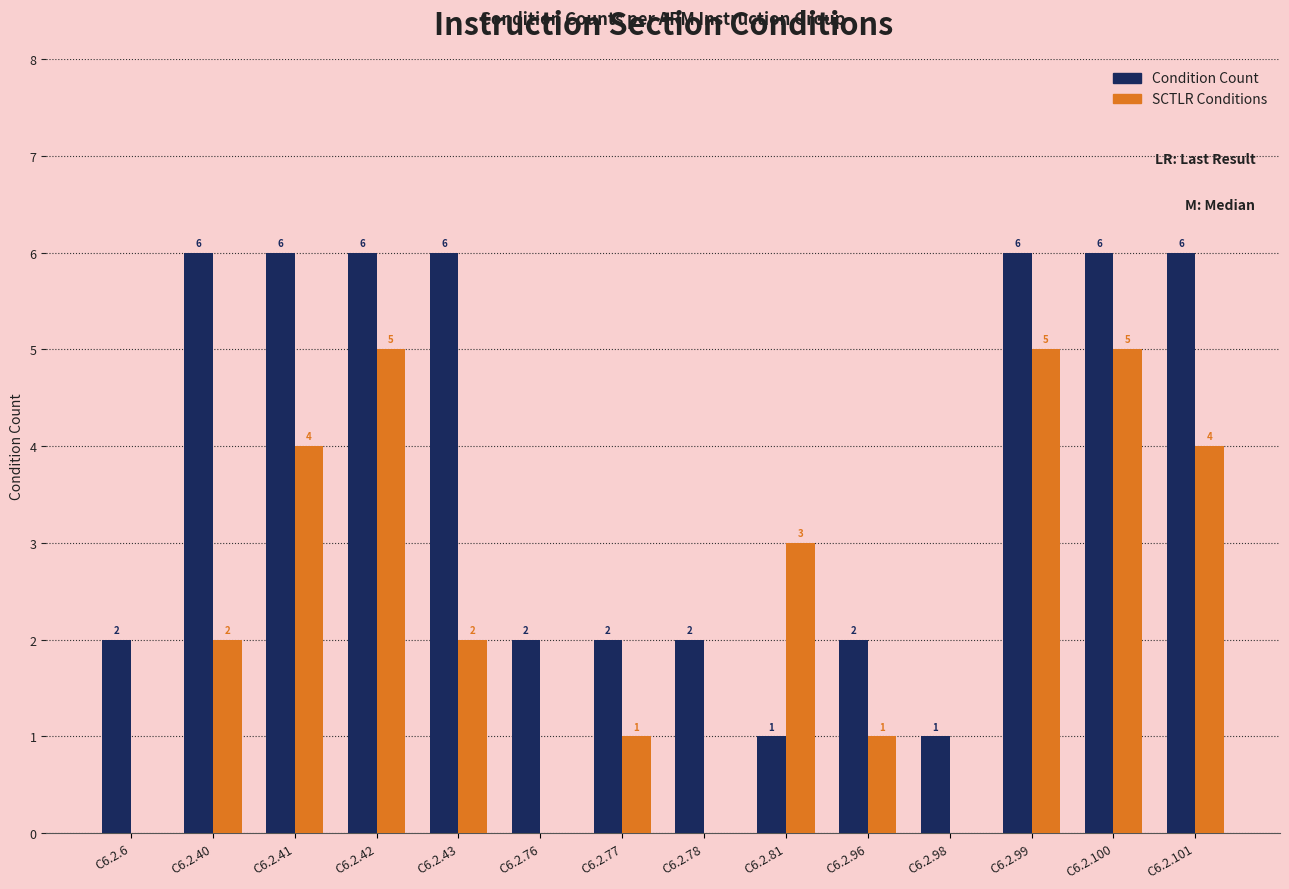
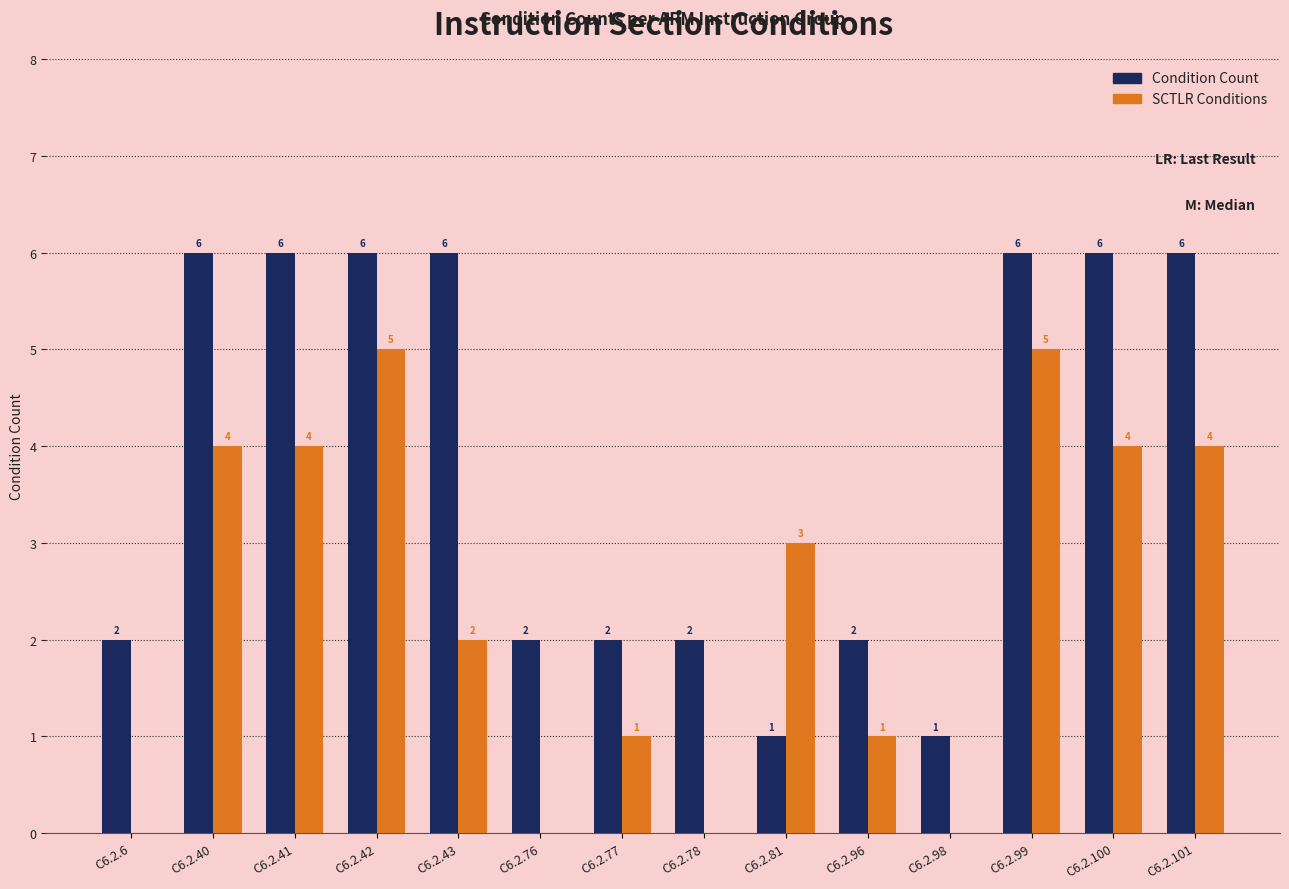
  {
    "Condition Count": {
      "C6.2.6": 2,
      "C6.2.40": 6,
      "C6.2.41": 6,
      "C6.2.42": 6,
      "C6.2.43": 6,
      "C6.2.76": 2,
      "C6.2.77": 2,
      "C6.2.78": 2,
      "C6.2.81": 1,
      "C6.2.96": 2,
      "C6.2.98": 1,
      "C6.2.99": 6,
      "C6.2.100": 6,
      "C6.2.101": 6
    },
    "SCTLR Conditions": {
-     "C6.2.40": 2,
+     "C6.2.40": 4,
      "C6.2.41": 4,
      "C6.2.42": 5,
      "C6.2.43": 2,
      "C6.2.77": 1,
      "C6.2.81": 3,
      "C6.2.96": 1,
      "C6.2.99": 5,
-     "C6.2.100": 5,
+     "C6.2.100": 4,
      "C6.2.101": 4
    }
  }
